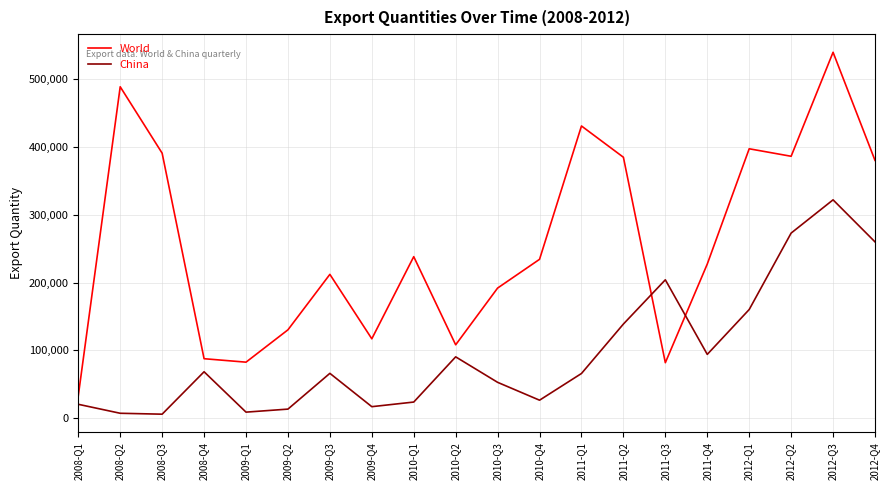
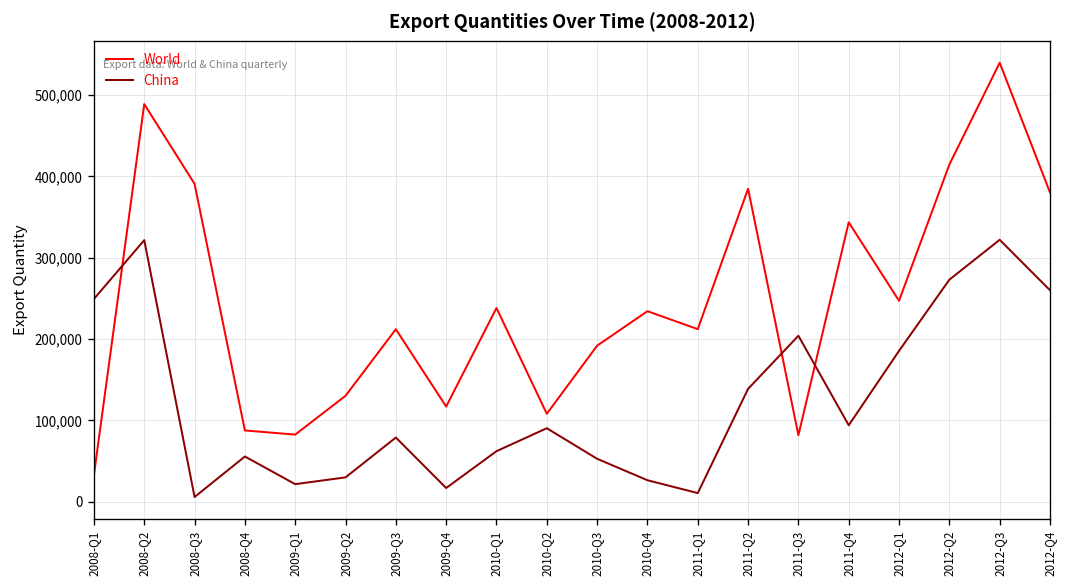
  {
    "World": {
      "2008-Q1": "30,000",
      "2008-Q2": "490,000",
      "2008-Q3": "390,000",
      "2008-Q4": "90,000",
      "2009-Q1": "80,000",
      "2009-Q2": "130,000",
      "2009-Q3": "210,000",
      "2009-Q4": "120,000",
      "2010-Q1": "240,000",
      "2010-Q2": "110,000",
      "2010-Q3": "190,000",
      "2010-Q4": "230,000",
-     "2011-Q1": "430,000",
+     "2011-Q1": "210,000",
      "2011-Q2": "380,000",
      "2011-Q3": "80,000",
-     "2011-Q4": "230,000",
-     "2012-Q1": "400,000",
-     "2012-Q2": "390,000",
+     "2011-Q4": "340,000",
+     "2012-Q1": "250,000",
+     "2012-Q2": "410,000",
      "2012-Q3": "540,000",
      "2012-Q4": "380,000"
    },
    "China": {
-     "2008-Q1": "20,000",
-     "2008-Q2": "10,000",
+     "2008-Q1": "250,000",
+     "2008-Q2": "320,000",
      "2008-Q3": "10,000",
-     "2008-Q4": "70,000",
-     "2009-Q1": "10,000",
-     "2009-Q2": "10,000",
-     "2009-Q3": "70,000",
+     "2008-Q4": "60,000",
+     "2009-Q1": "20,000",
+     "2009-Q2": "30,000",
+     "2009-Q3": "80,000",
      "2009-Q4": "20,000",
-     "2010-Q1": "20,000",
+     "2010-Q1": "60,000",
      "2010-Q2": "90,000",
      "2010-Q3": "50,000",
      "2010-Q4": "30,000",
-     "2011-Q1": "70,000",
+     "2011-Q1": "10,000",
      "2011-Q2": "140,000",
      "2011-Q3": "200,000",
      "2011-Q4": "90,000",
-     "2012-Q1": "160,000",
+     "2012-Q1": "190,000",
      "2012-Q2": "270,000",
      "2012-Q3": "320,000",
      "2012-Q4": "260,000"
    }
  }
